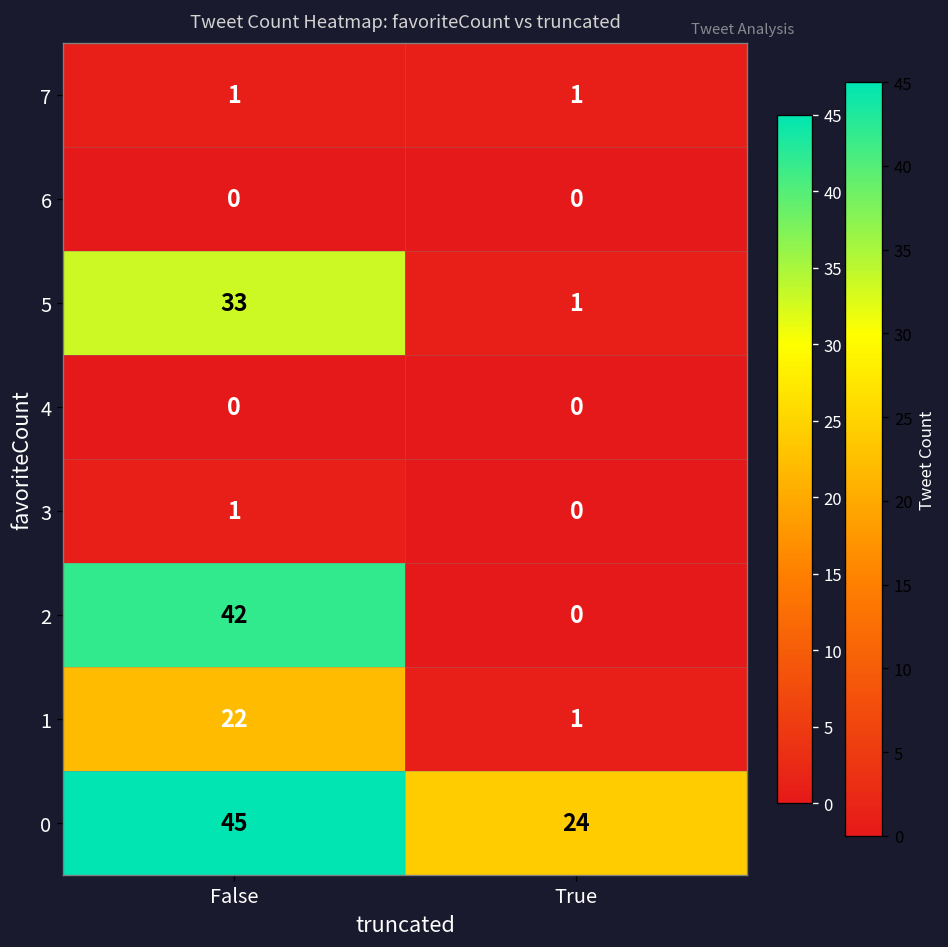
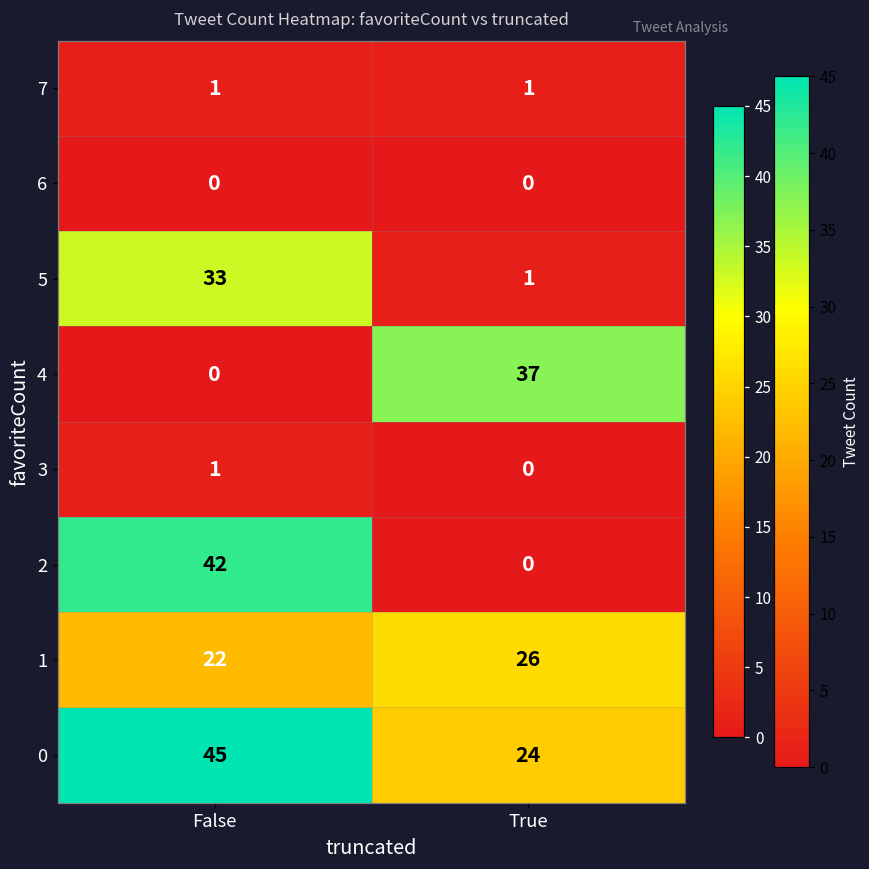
  {
    "7": {
      "False": 1,
      "True": 1
    },
    "6": {
      "False": 0,
      "True": 0
    },
    "5": {
      "False": 33,
      "True": 1
    },
    "4": {
      "False": 0,
-     "True": 0
+     "True": 37
    },
    "3": {
      "False": 1,
      "True": 0
    },
    "2": {
      "False": 42,
      "True": 0
    },
    "1": {
      "False": 22,
-     "True": 1
+     "True": 26
    },
    "0": {
      "False": 45,
      "True": 24
    }
  }
